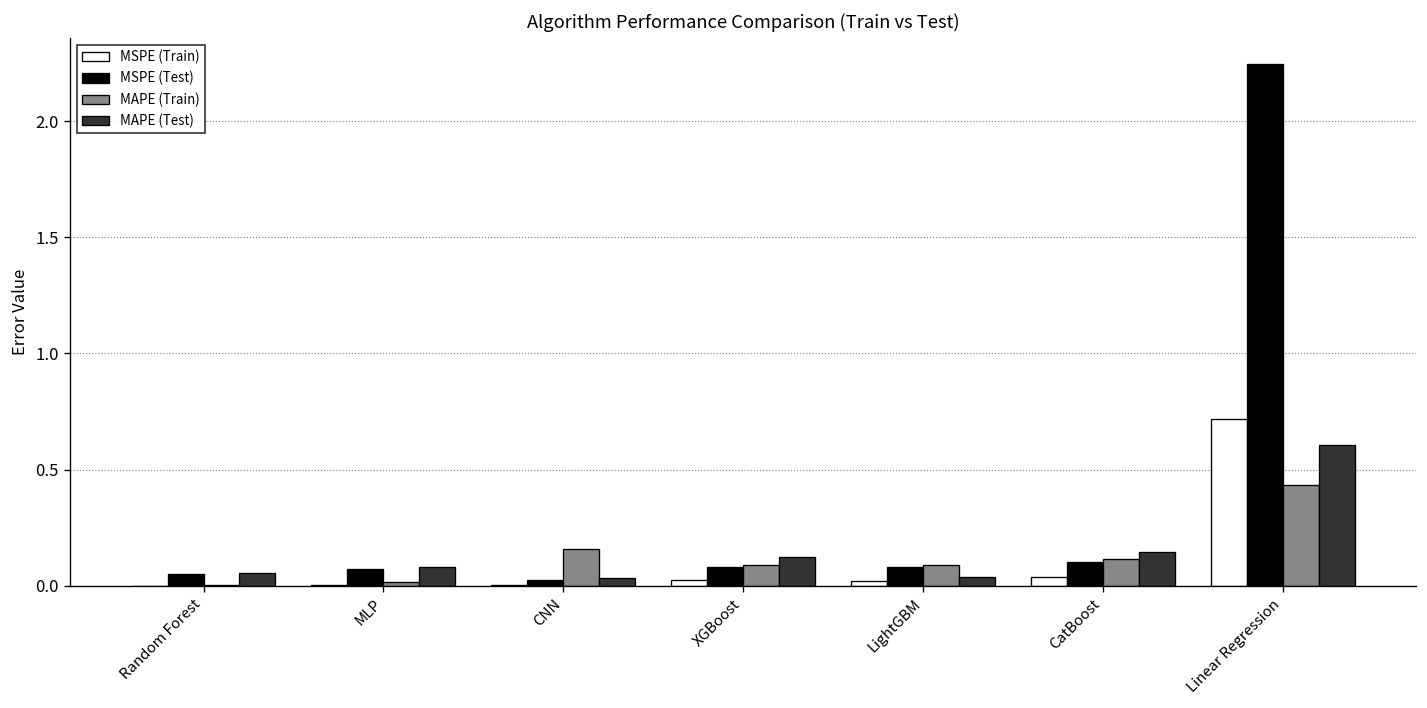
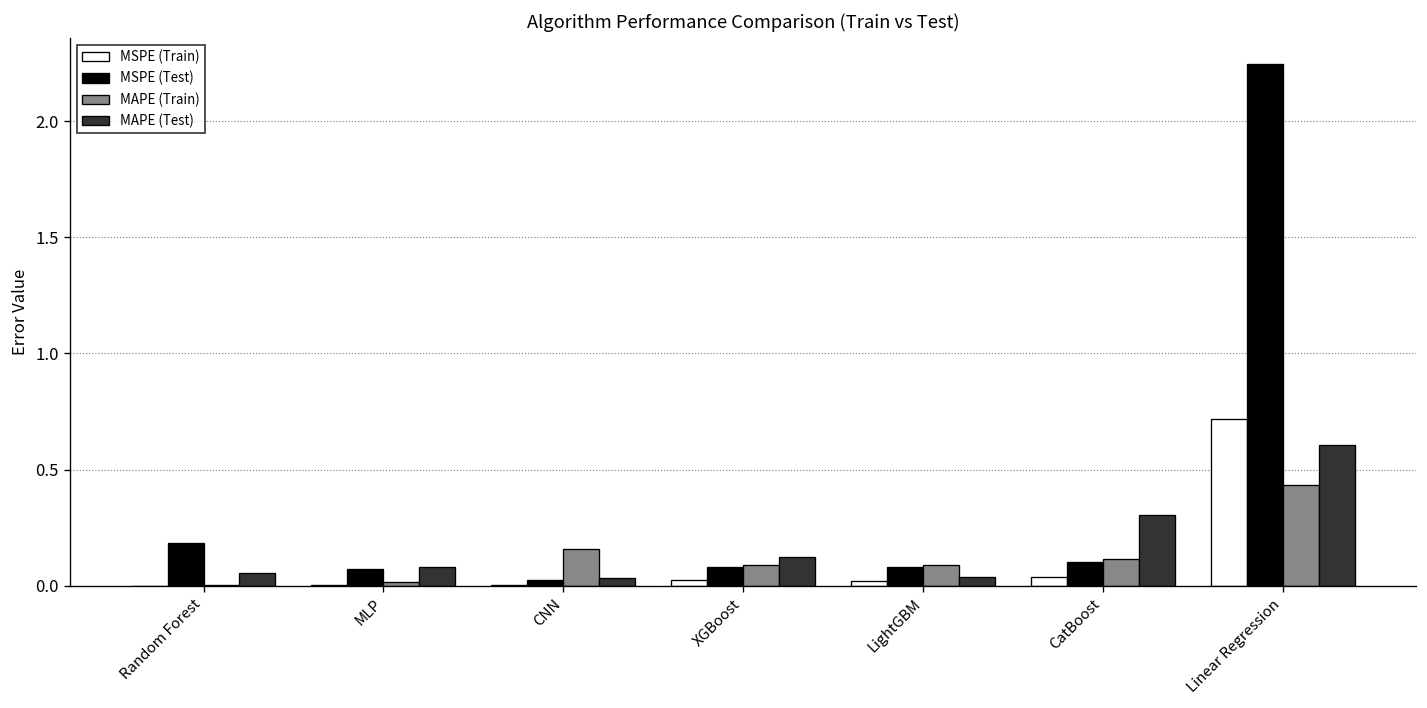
  {
    "MSPE (Train)": {
      "Random Forest": 0.00,
      "XGBoost": 0.03,
      "LightGBM": 0.02,
      "CatBoost": 0.04,
      "Linear Regression": 0.72
    },
    "MSPE (Test)": {
-     "Random Forest": 0.05,
+     "Random Forest": 0.18,
      "MLP": 0.07,
      "CNN": 0.03,
      "XGBoost": 0.08,
      "LightGBM": 0.08,
      "CatBoost": 0.10,
      "Linear Regression": 2.25
    },
    "MAPE (Train)": {
      "MLP": 0.01,
      "CNN": 0.16,
      "XGBoost": 0.09,
      "LightGBM": 0.09,
      "CatBoost": 0.11,
      "Linear Regression": 0.43
    },
    "MAPE (Test)": {
      "Random Forest": 0.05,
      "MLP": 0.08,
      "CNN": 0.03,
      "XGBoost": 0.12,
      "LightGBM": 0.04,
-     "CatBoost": 0.15,
+     "CatBoost": 0.30,
      "Linear Regression": 0.61
    }
  }
